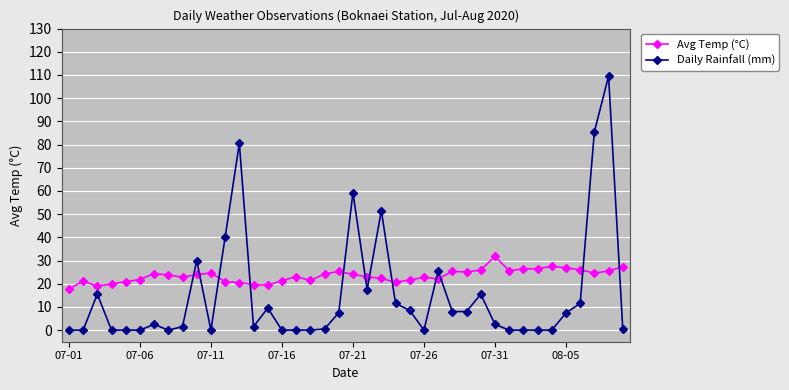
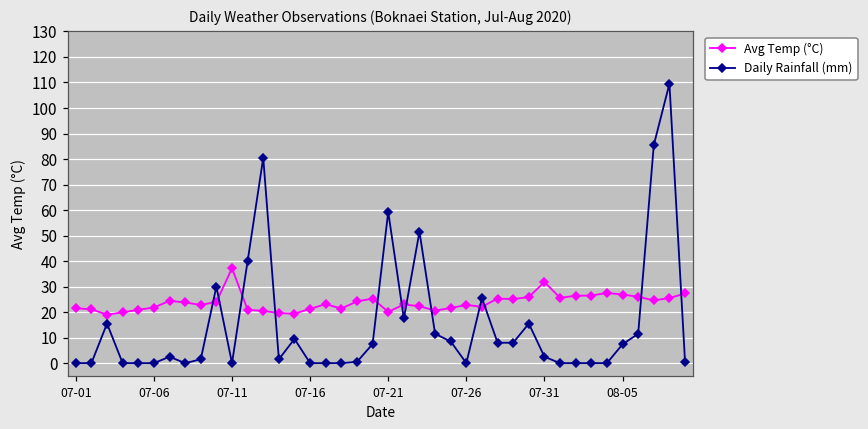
  {
    "Avg Temp (°C)": {
-     "07-01": 18,
+     "07-01": 22,
      "07-06": 22,
-     "07-11": 25,
+     "07-11": 37,
      "07-16": 21,
-     "07-21": 24,
+     "07-21": 20,
      "07-26": 23,
      "07-31": 32,
      "08-05": 27
    },
    "Daily Rainfall (mm)": {
      "07-01": 0,
      "07-06": 0,
      "07-11": 0,
      "07-16": 0,
      "07-21": 59,
      "07-26": 0,
      "07-31": 3,
      "08-05": 7
    }
  }
